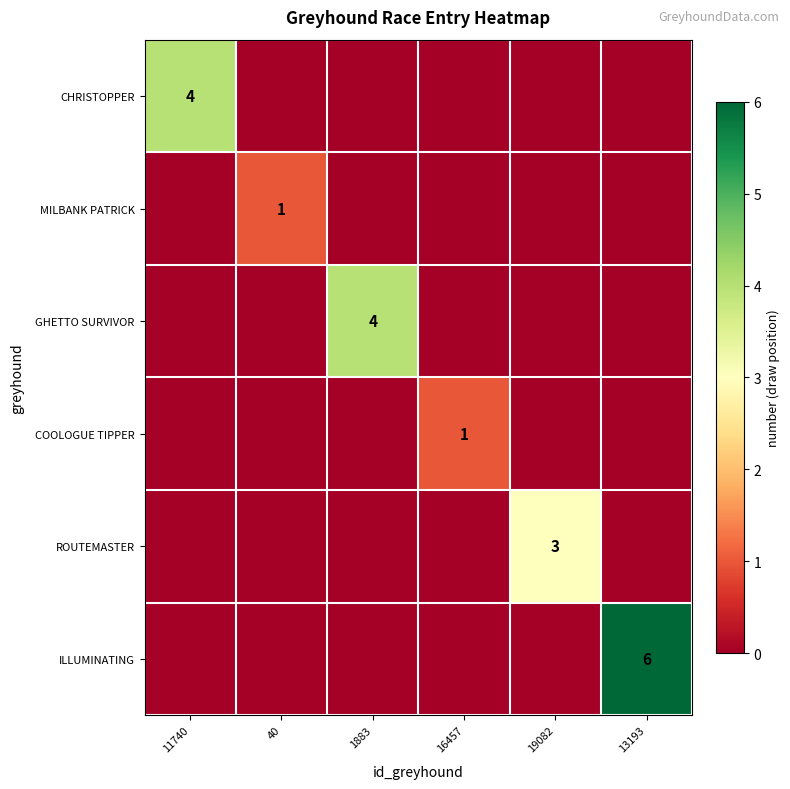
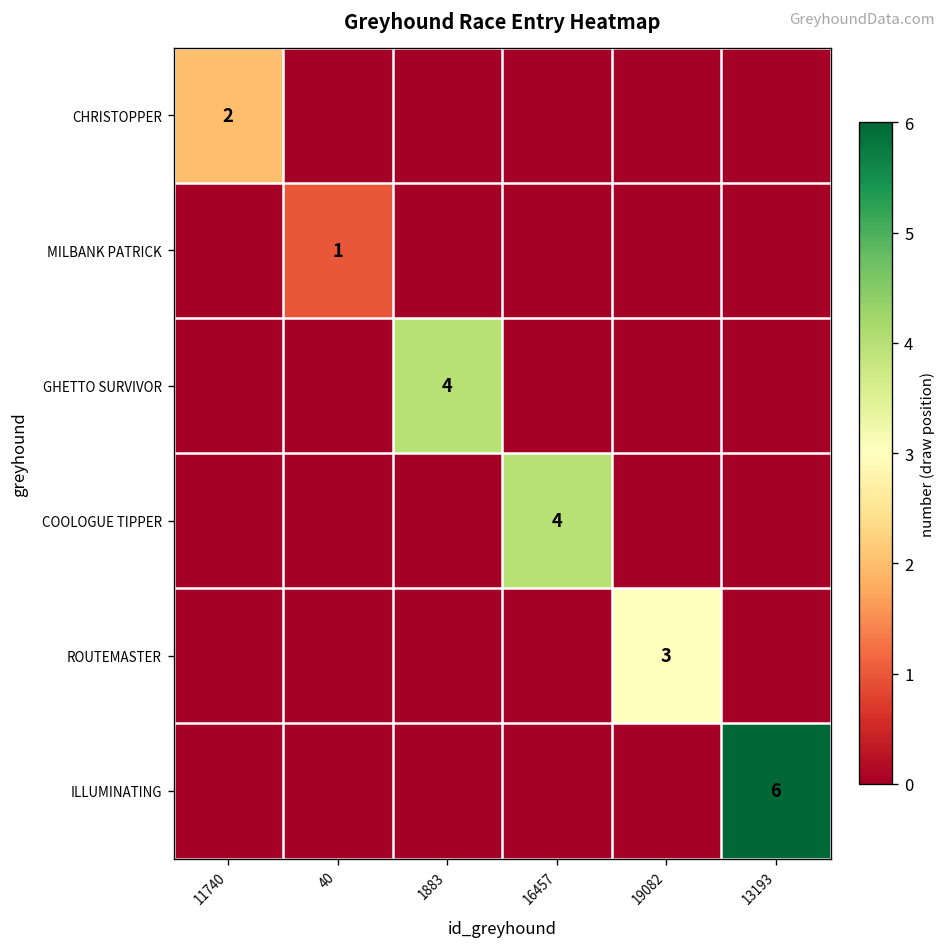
  {
    "CHRISTOPPER": {
-     "11740": 4
+     "11740": 2
    },
    "MILBANK PATRICK": {
      "40": 1
    },
    "GHETTO SURVIVOR": {
      "1883": 4
    },
    "COOLOGUE TIPPER": {
-     "16457": 1
+     "16457": 4
    },
    "ROUTEMASTER": {
      "19082": 3
    },
    "ILLUMINATING": {
      "13193": 6
    }
  }
